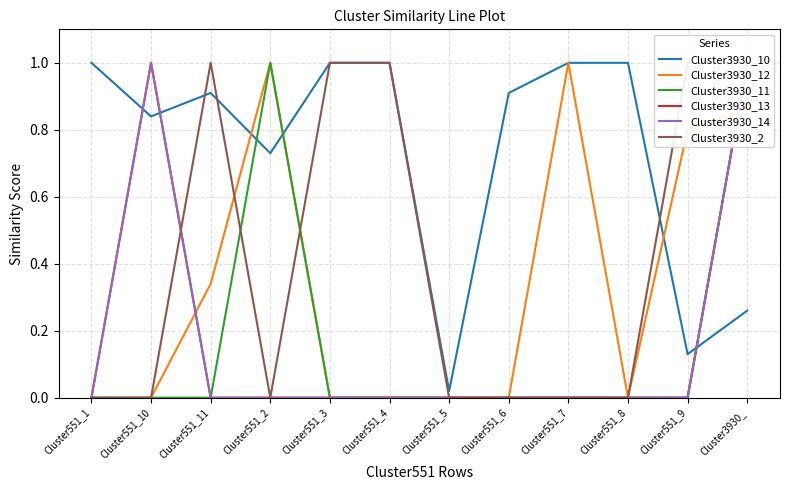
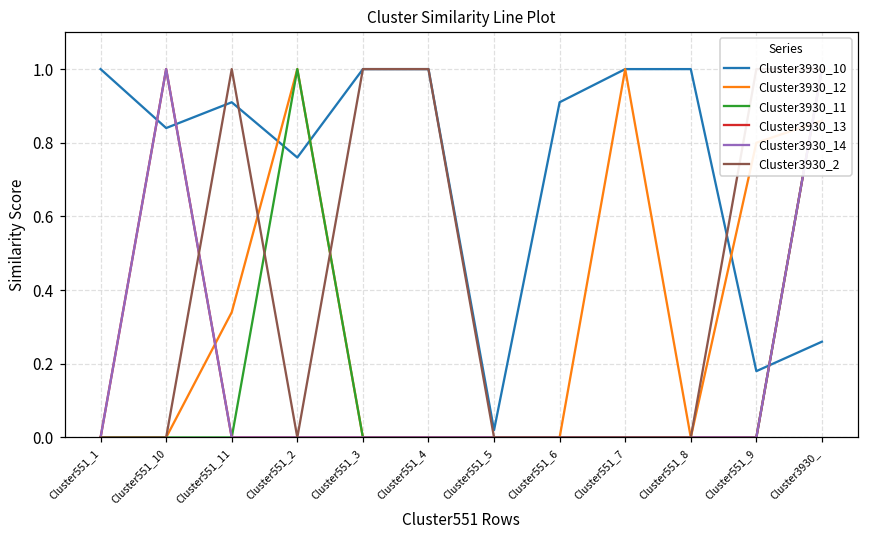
  {
    "Cluster3930_10": {
      "Cluster551_1": 1.00,
      "Cluster551_10": 0.84,
      "Cluster551_11": 0.91,
-     "Cluster551_2": 0.73,
+     "Cluster551_2": 0.76,
      "Cluster551_5": 0.02,
      "Cluster551_6": 0.91,
      "Cluster551_8": 1.00,
-     "Cluster551_9": 0.13,
+     "Cluster551_9": 0.18,
      "Cluster3930_": 0.26
    },
    "Cluster3930_12": {
      "Cluster551_11": 0.34
    },
    "Cluster3930_14": {
      "Cluster551_10": 1.00
    },
    "Cluster3930_2": {
      "Cluster551_11": 1.00
    }
  }
